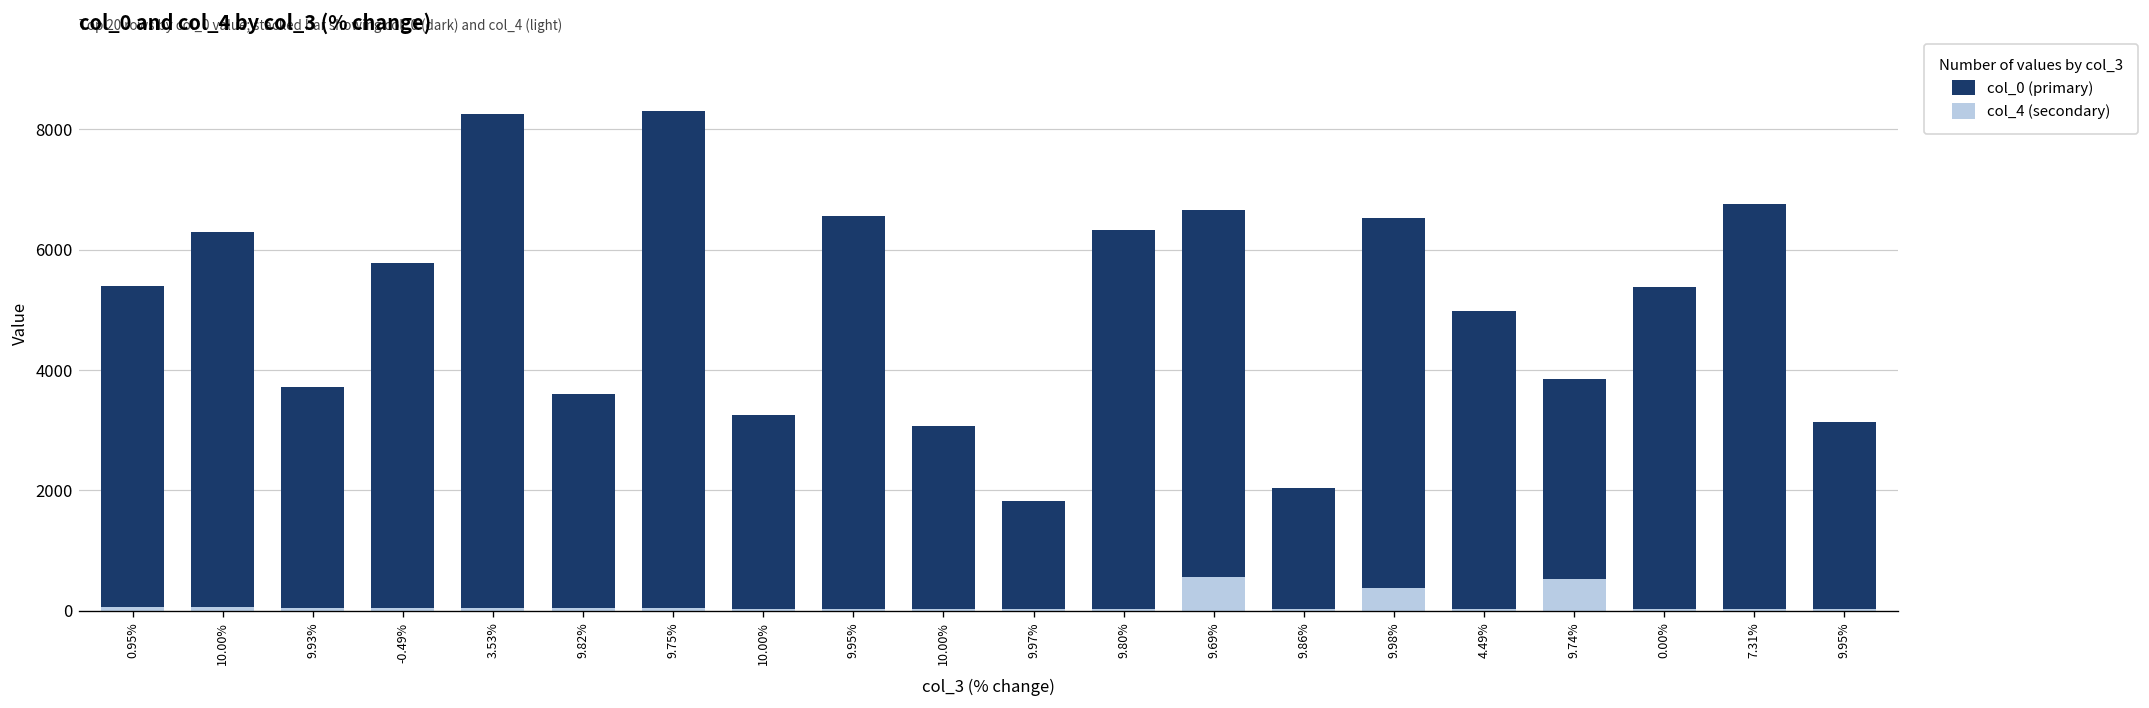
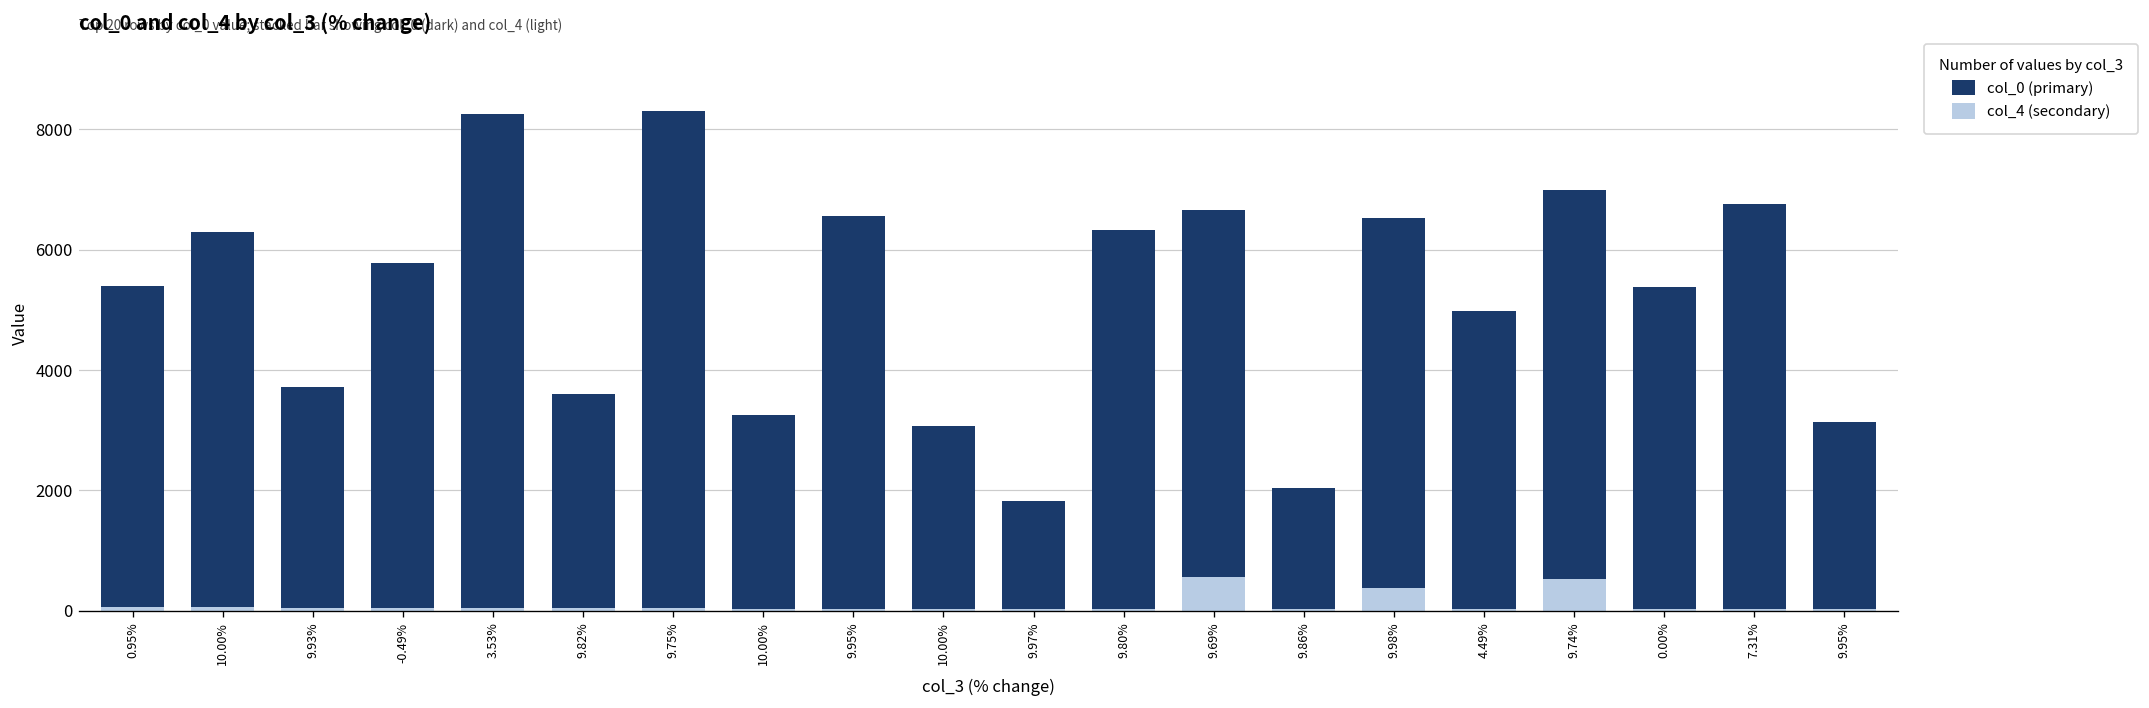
  {
    "col_4 (secondary)": {
      "0.95%": 100,
      "9.93%": 100,
      "9.69%": 600,
      "9.98%": 400,
      "9.74%": 500
    },
    "col_0 (primary)": {
      "0.95%": 5300,
      "9.93%": 3700,
      "-0.49%": 5700,
      "3.53%": 8200,
      "9.82%": 3600,
      "9.75%": 8300,
      "9.97%": 1800,
      "9.80%": 6300,
      "9.69%": 6100,
      "9.86%": 2000,
      "9.98%": 6100,
      "4.49%": 4900,
-     "9.74%": 3300,
+     "9.74%": 6500,
      "0.00%": 5400,
      "7.31%": 6700
    }
  }
